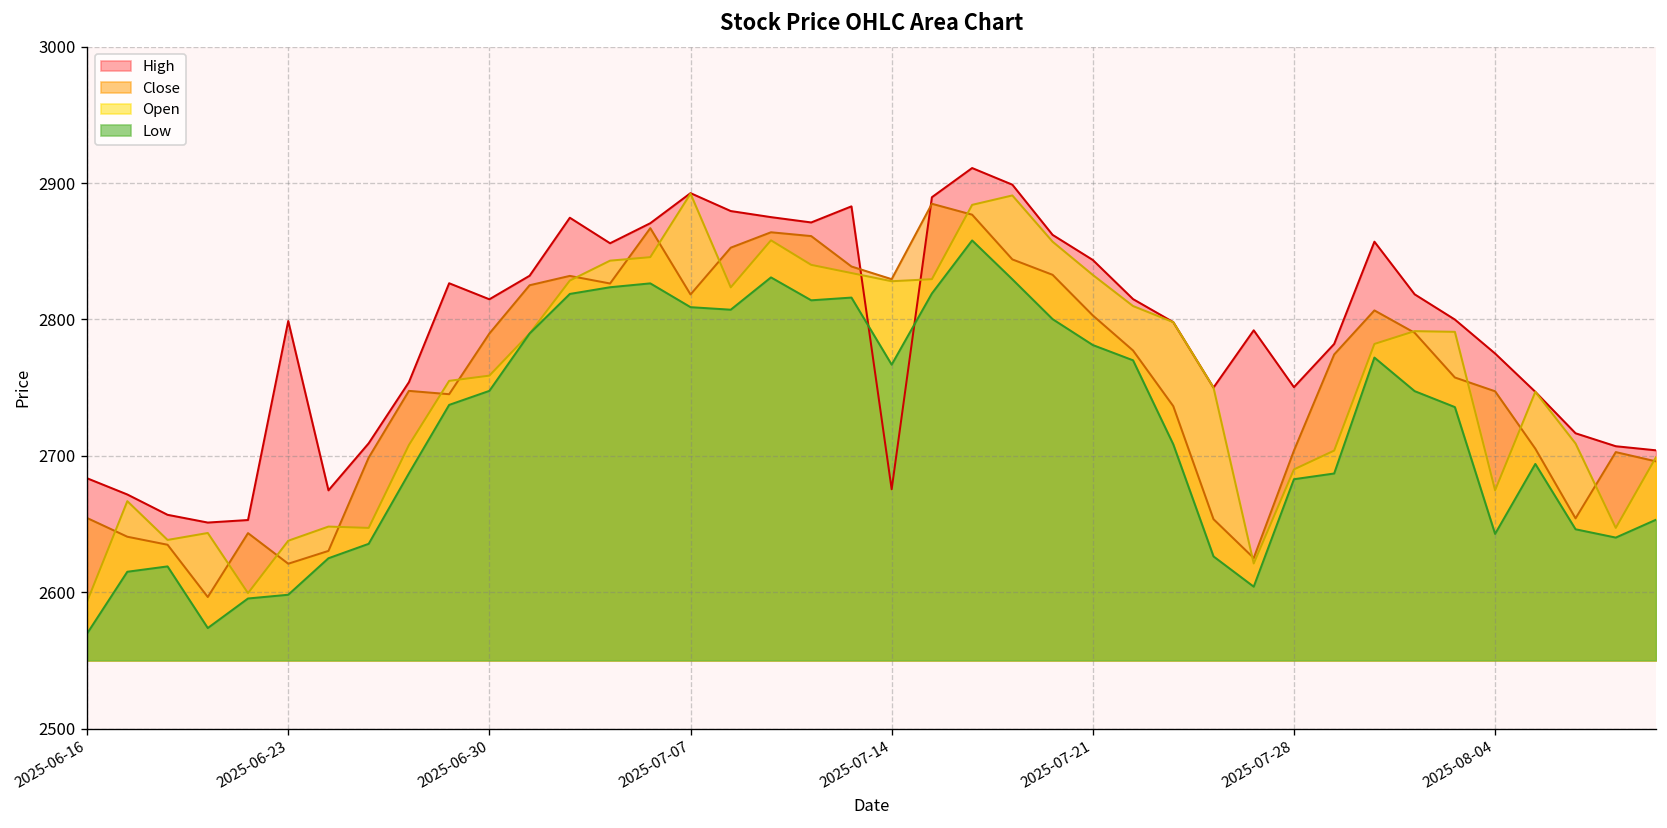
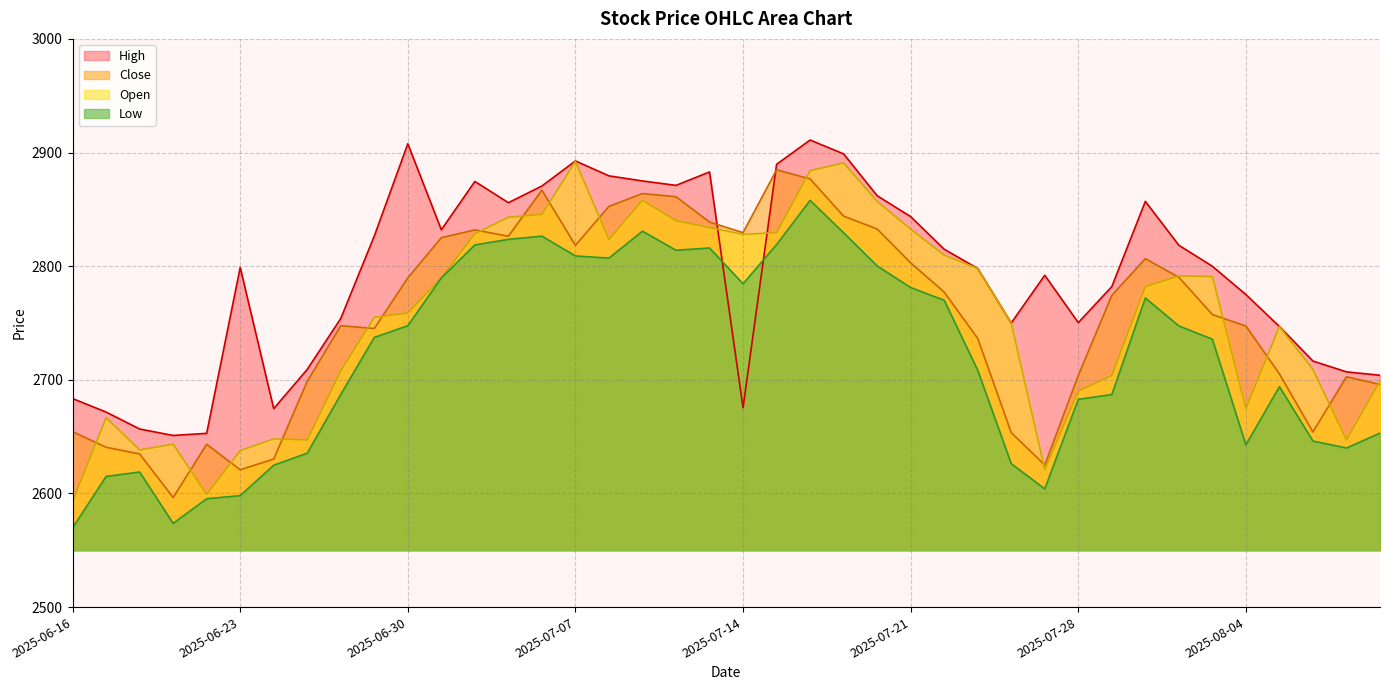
  {
    "High": {
      "2025-06-16": 2684,
      "2025-06-23": 2799,
-     "2025-06-30": 2815,
+     "2025-06-30": 2908,
      "2025-07-14": 2675,
      "2025-07-21": 2844,
      "2025-07-28": 2750,
      "2025-08-04": 2775
    },
    "Low": {
      "2025-06-16": 2570,
      "2025-06-23": 2598,
      "2025-06-30": 2748,
      "2025-07-07": 2809,
-     "2025-07-14": 2767,
+     "2025-07-14": 2785,
      "2025-07-21": 2781,
      "2025-07-28": 2683,
      "2025-08-04": 2643
    }
  }
